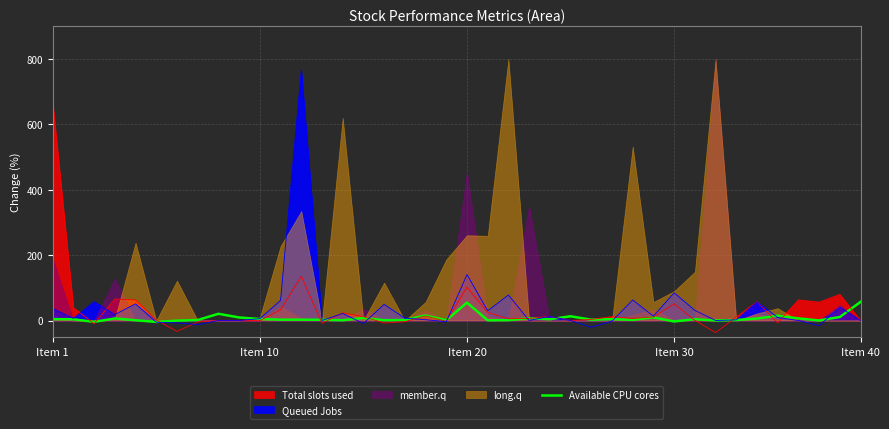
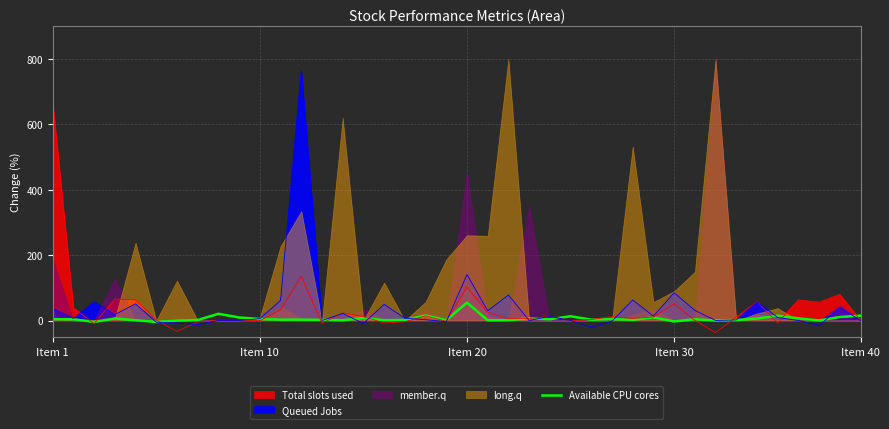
  {
    "Available CPU cores": {
      "Item 20": 50,
-     "Item 40": 60
+     "Item 40": 10
    },
    "member.q": {
      "Item 1": 190,
      "Item 20": 460
    },
    "long.q": {
      "Item 20": 260
    }
  }
